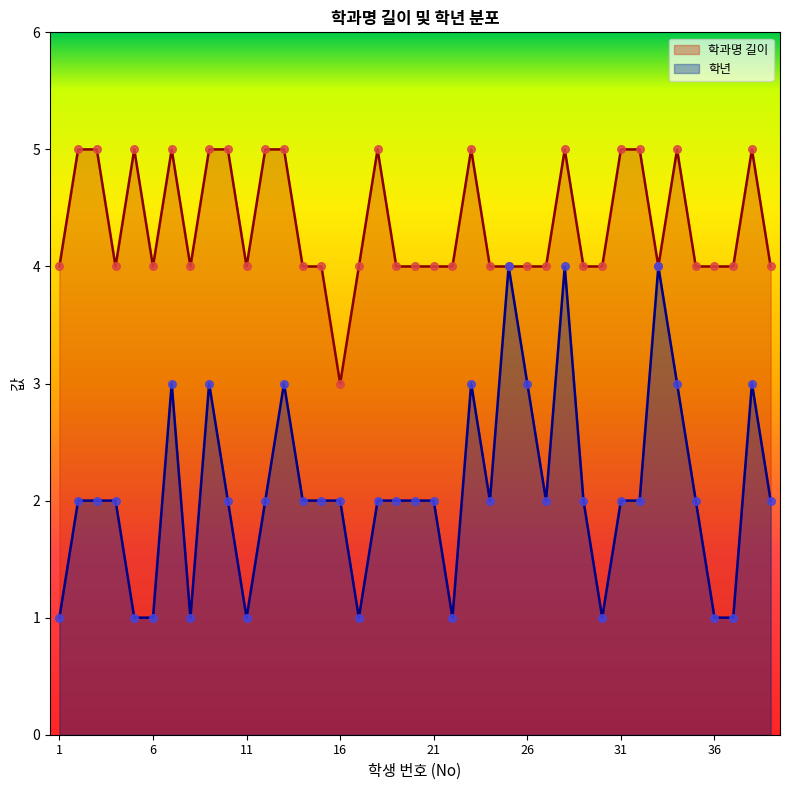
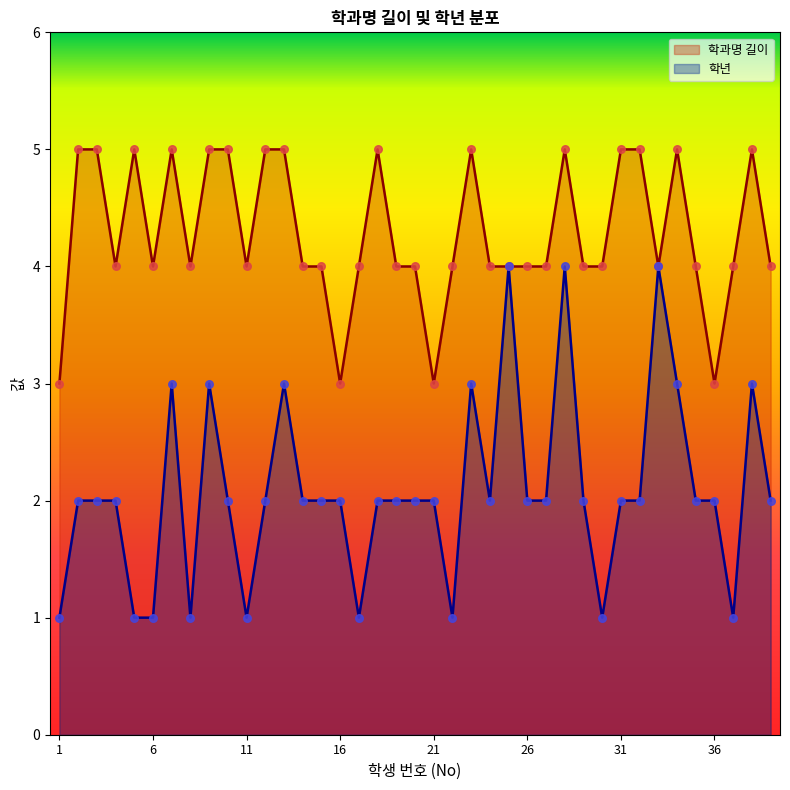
  {
    "학과명 길이": {
-     "1": 4,
+     "1": 3,
      "6": 4,
      "11": 4,
      "16": 3,
-     "21": 4,
+     "21": 3,
      "26": 4,
      "31": 5,
-     "36": 4
+     "36": 3
    },
    "학년": {
      "1": 1,
      "6": 1,
      "11": 1,
      "16": 2,
      "21": 2,
-     "26": 3,
+     "26": 2,
      "31": 2,
-     "36": 1
+     "36": 2
    }
  }
